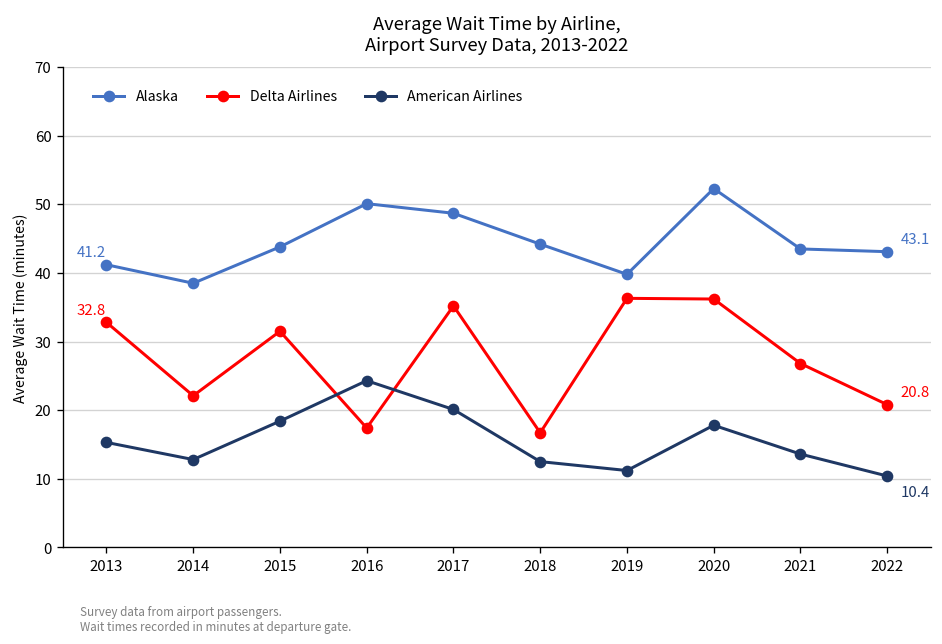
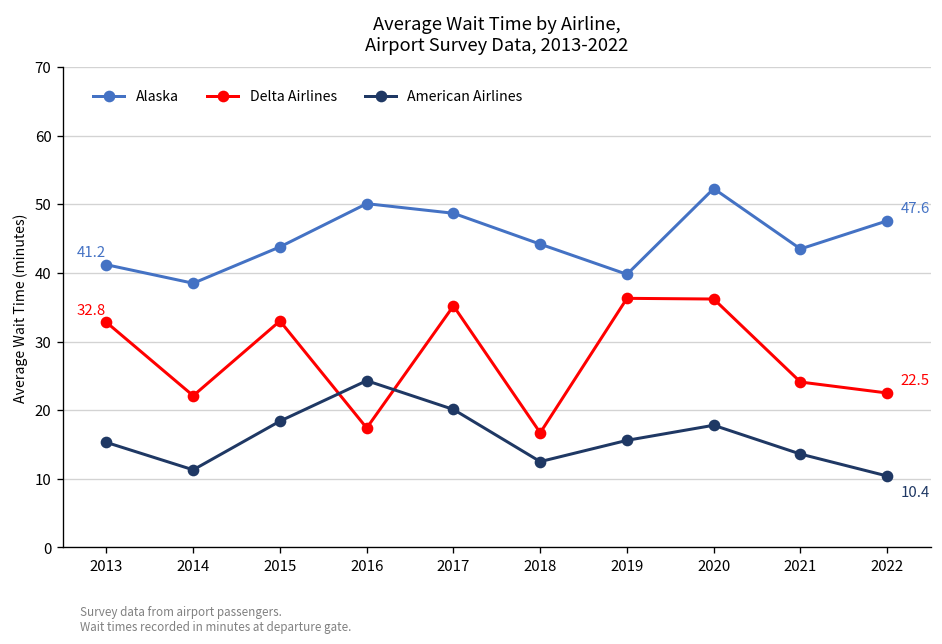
  {
    "Alaska": {
      "2013": 41.2,
-     "2022": 43.1
+     "2022": 47.6
    },
    "Delta Airlines": {
      "2013": 32.8,
-     "2015": 32,
-     "2021": 27,
-     "2022": 20.8
+     "2015": 33,
+     "2021": 24,
+     "2022": 22.5
    },
    "American Airlines": {
      "2013": 15,
-     "2014": 13,
+     "2014": 11,
      "2015": 18,
      "2016": 24,
      "2017": 20,
      "2018": 13,
-     "2019": 11,
+     "2019": 16,
      "2020": 18,
      "2021": 14
    }
  }
